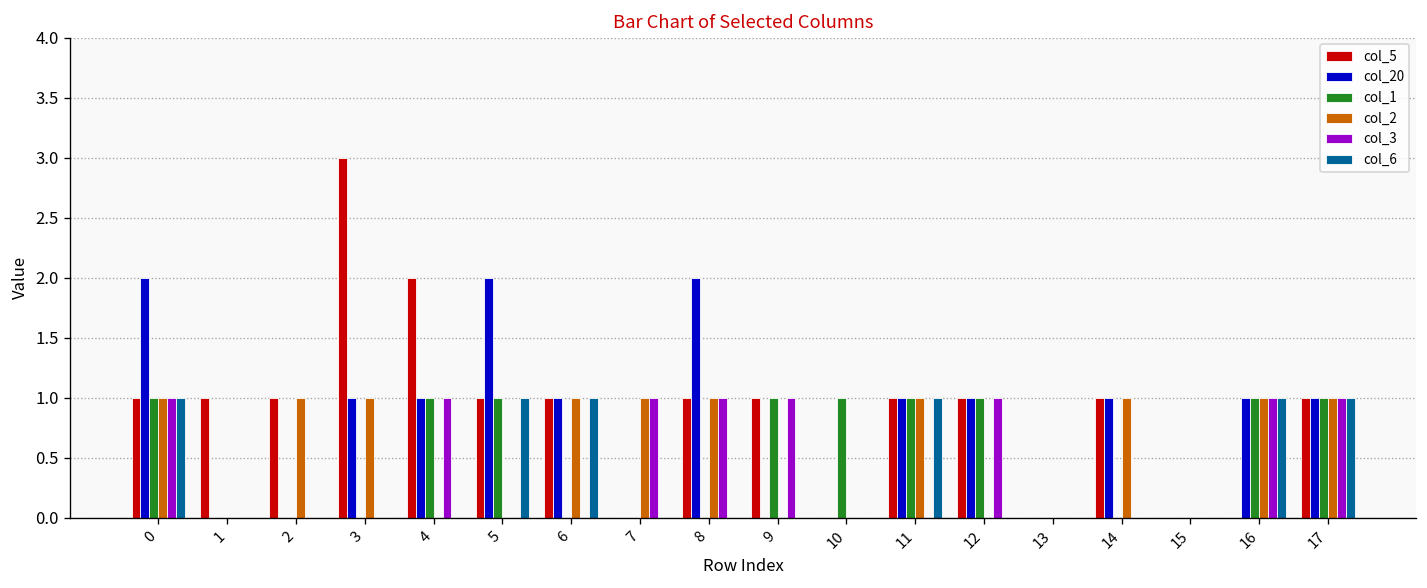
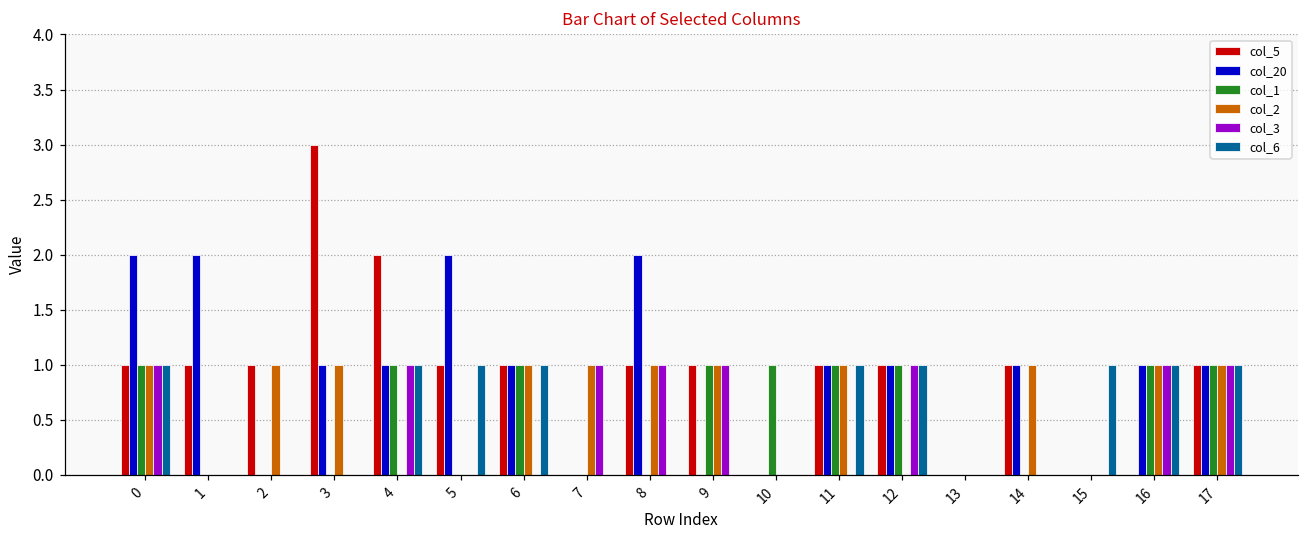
  {
    "col_5": {
      "0": 1,
      "1": 1,
      "2": 1,
      "3": 3,
      "4": 2,
      "5": 1,
      "6": 1,
      "7": 0,
      "8": 1,
      "9": 1,
      "10": 0,
      "11": 1,
      "12": 1,
      "13": 0,
      "14": 1,
      "15": 0,
      "16": 0,
      "17": 1
    },
    "col_20": {
      "0": 2,
-     "1": 0,
+     "1": 2,
      "2": 0,
      "3": 1,
      "4": 1,
      "5": 2,
      "6": 1,
      "7": 0,
      "8": 2,
      "9": 0,
      "10": 0,
      "11": 1,
      "12": 1,
      "13": 0,
      "14": 1,
      "15": 0,
      "16": 1,
      "17": 1
    },
    "col_1": {
      "0": 1,
      "1": 0,
      "2": 0,
      "3": 0,
      "4": 1,
-     "5": 1,
-     "6": 0,
+     "5": 0,
+     "6": 1,
      "7": 0,
      "8": 0,
      "9": 1,
      "10": 1,
      "11": 1,
      "12": 1,
      "13": 0,
      "14": 0,
      "15": 0,
      "16": 1,
      "17": 1
    },
    "col_2": {
      "0": 1,
      "1": 0,
      "2": 1,
      "3": 1,
      "4": 0,
      "5": 0,
      "6": 1,
      "7": 1,
      "8": 1,
-     "9": 0,
+     "9": 1,
      "10": 0,
      "11": 1,
      "12": 0,
      "13": 0,
      "14": 1,
      "15": 0,
      "16": 1,
      "17": 1
    },
    "col_3": {
      "0": 1,
      "1": 0,
      "2": 0,
      "3": 0,
      "4": 1,
      "5": 0,
      "6": 0,
      "7": 1,
      "8": 1,
      "9": 1,
      "10": 0,
      "11": 0,
      "12": 1,
      "13": 0,
      "14": 0,
      "15": 0,
      "16": 1,
      "17": 1
    },
    "col_6": {
      "0": 1,
      "1": 0,
      "2": 0,
      "3": 0,
-     "4": 0,
+     "4": 1,
      "5": 1,
      "6": 1,
      "7": 0,
      "8": 0,
      "9": 0,
      "10": 0,
      "11": 1,
-     "12": 0,
+     "12": 1,
      "13": 0,
      "14": 0,
-     "15": 0,
+     "15": 1,
      "16": 1,
      "17": 1
    }
  }
